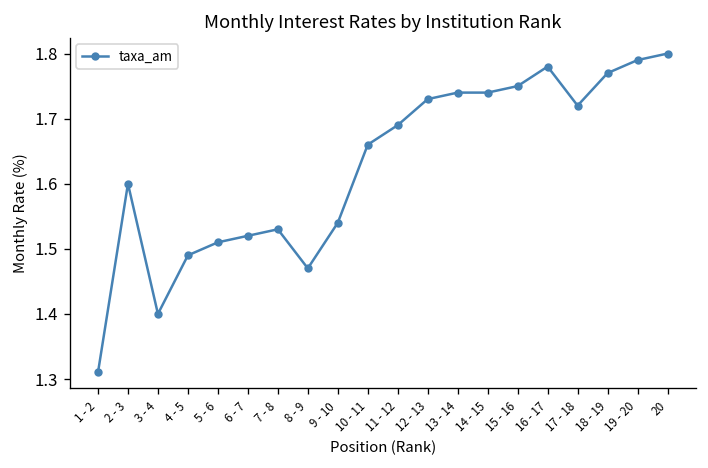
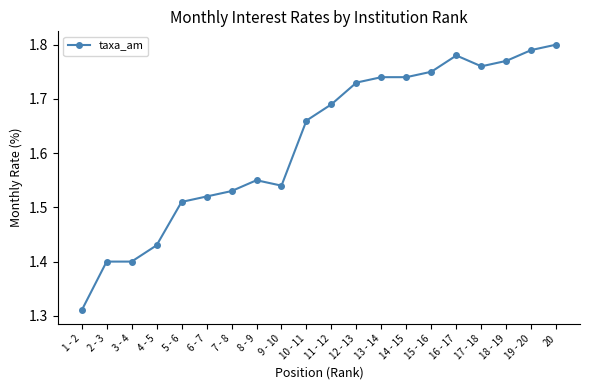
  {
    "1 - 2": 1.31,
-   "2 - 3": 1.6,
+   "2 - 3": 1.4,
    "3 - 4": 1.40,
-   "4 - 5": 1.49,
+   "4 - 5": 1.43,
    "5 - 6": 1.51,
    "6 - 7": 1.52,
    "7 - 8": 1.53,
-   "8 - 9": 1.47,
+   "8 - 9": 1.55,
    "9 - 10": 1.54,
    "10 - 11": 1.66,
    "11 - 12": 1.69,
    "12 - 13": 1.73,
    "13 - 14": 1.74,
    "14 - 15": 1.74,
    "15 - 16": 1.75,
    "16 - 17": 1.78,
-   "17 - 18": 1.72,
+   "17 - 18": 1.76,
    "18 - 19": 1.77,
    "19 - 20": 1.79,
    "20": 1.80
  }
